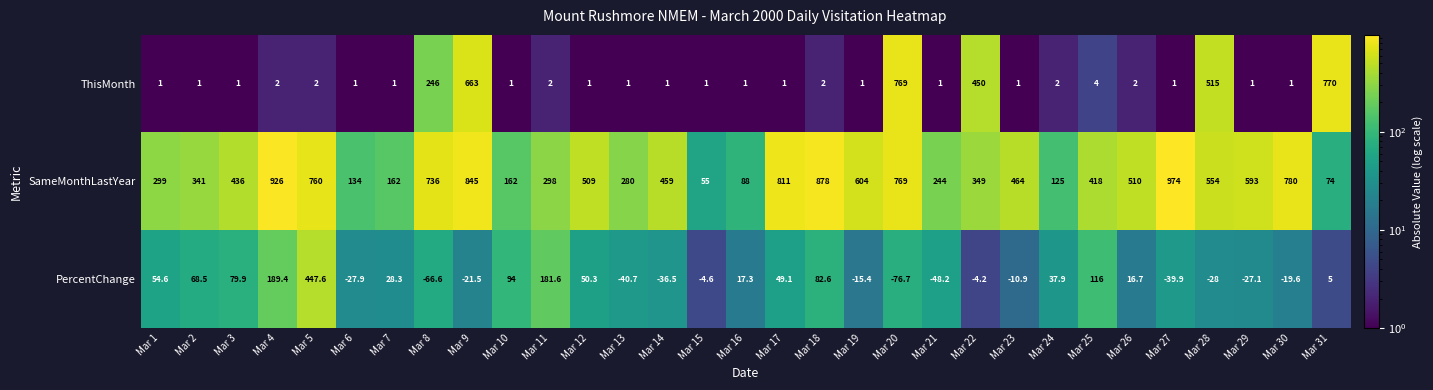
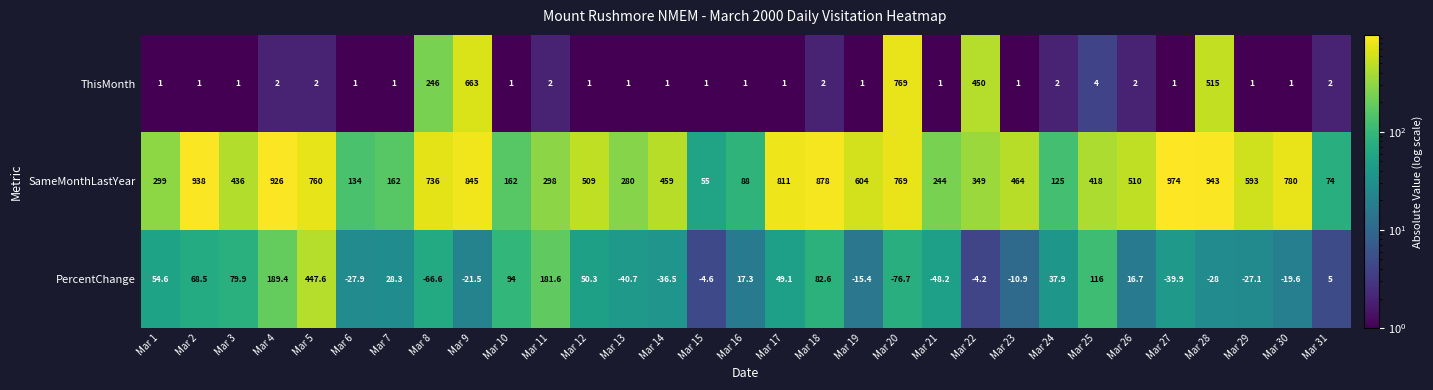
  {
    "ThisMonth": {
      "Mar 1": 1,
      "Mar 2": 1,
      "Mar 3": 1,
      "Mar 4": 2,
      "Mar 5": 2,
      "Mar 6": 1,
      "Mar 7": 1,
      "Mar 8": 246,
      "Mar 9": 663,
      "Mar 10": 1,
      "Mar 11": 2,
      "Mar 12": 1,
      "Mar 13": 1,
      "Mar 14": 1,
      "Mar 15": 1,
      "Mar 16": 1,
      "Mar 17": 1,
      "Mar 18": 2,
      "Mar 19": 1,
      "Mar 20": 769,
      "Mar 21": 1,
      "Mar 22": 450,
      "Mar 23": 1,
      "Mar 24": 2,
      "Mar 25": 4,
      "Mar 26": 2,
      "Mar 27": 1,
      "Mar 28": 515,
      "Mar 29": 1,
      "Mar 30": 1,
-     "Mar 31": 770
+     "Mar 31": 2
    },
    "SameMonthLastYear": {
      "Mar 1": 299,
-     "Mar 2": 341,
+     "Mar 2": 938,
      "Mar 3": 436,
      "Mar 4": 926,
      "Mar 5": 760,
      "Mar 6": 134,
      "Mar 7": 162,
      "Mar 8": 736,
      "Mar 9": 845,
      "Mar 10": 162,
      "Mar 11": 298,
      "Mar 12": 509,
      "Mar 13": 280,
      "Mar 14": 459,
      "Mar 15": 55,
      "Mar 16": 88,
      "Mar 17": 811,
      "Mar 18": 878,
      "Mar 19": 604,
      "Mar 20": 769,
      "Mar 21": 244,
      "Mar 22": 349,
      "Mar 23": 464,
      "Mar 24": 125,
      "Mar 25": 418,
      "Mar 26": 510,
      "Mar 27": 974,
-     "Mar 28": 554,
+     "Mar 28": 943,
      "Mar 29": 593,
      "Mar 30": 780,
      "Mar 31": 74
    },
    "PercentChange": {
      "Mar 1": 54.6,
      "Mar 2": 68.5,
      "Mar 3": 79.9,
      "Mar 4": 189.4,
      "Mar 5": 447.6,
      "Mar 6": -27.9,
      "Mar 7": 28.3,
      "Mar 8": -66.6,
      "Mar 9": -21.5,
      "Mar 10": 94,
      "Mar 11": 181.6,
      "Mar 12": 50.3,
      "Mar 13": -40.7,
      "Mar 14": -36.5,
      "Mar 15": -4.6,
      "Mar 16": 17.3,
      "Mar 17": 49.1,
      "Mar 18": 82.6,
      "Mar 19": -15.4,
      "Mar 20": -76.7,
      "Mar 21": -48.2,
      "Mar 22": -4.2,
      "Mar 23": -10.9,
      "Mar 24": 37.9,
      "Mar 25": 116,
      "Mar 26": 16.7,
      "Mar 27": -39.9,
      "Mar 28": -28,
      "Mar 29": -27.1,
      "Mar 30": -19.6,
      "Mar 31": 5
    }
  }
